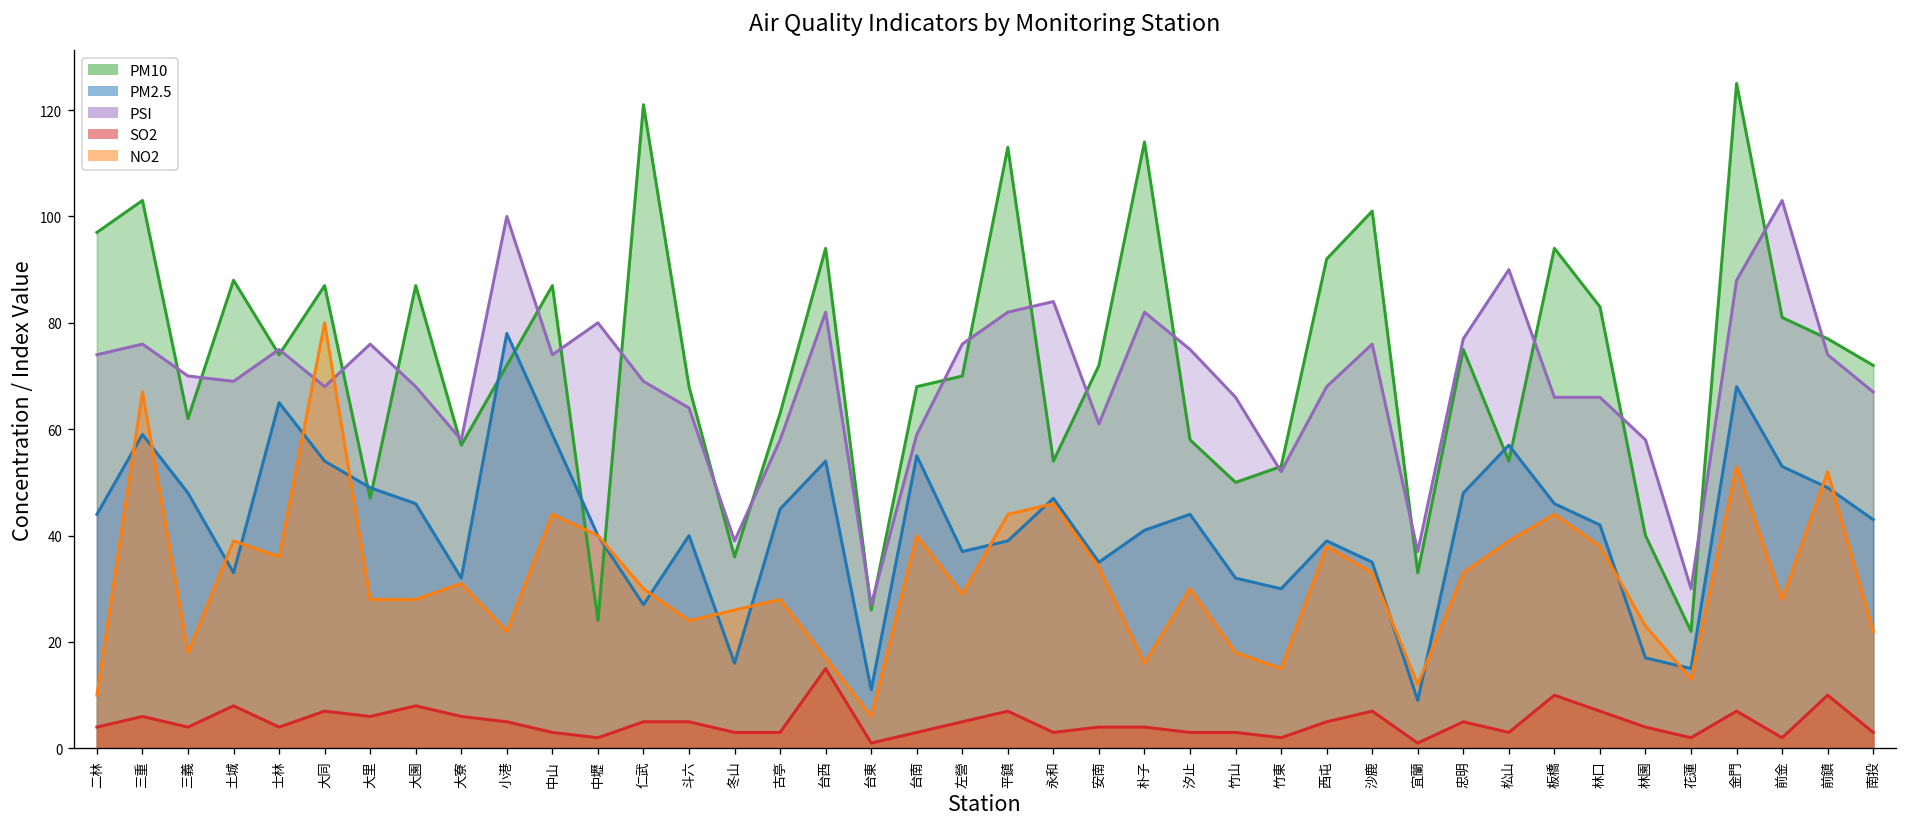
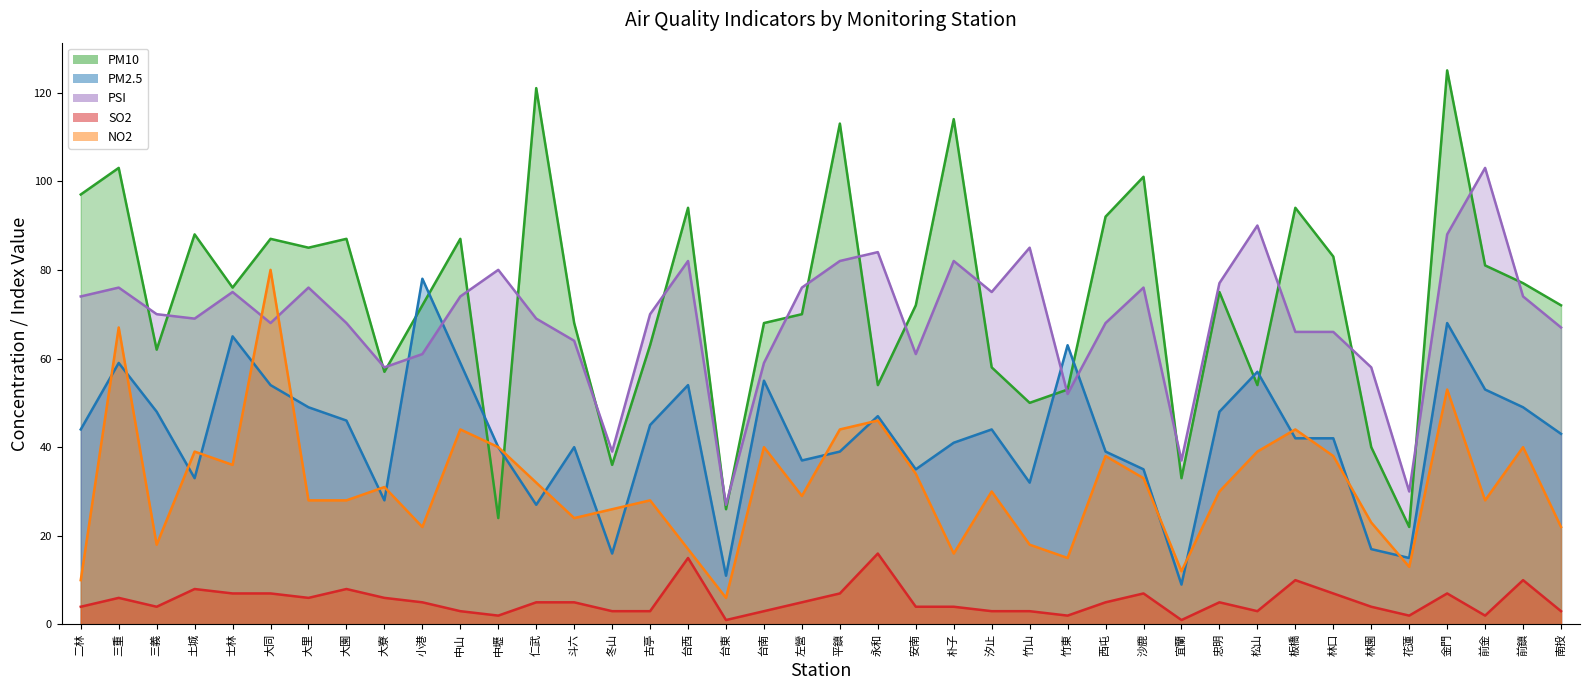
  {
    "PM10": {
      "二林": 97,
      "三重": 103,
      "三義": 62,
      "土城": 88,
-     "士林": 74,
+     "士林": 76,
      "大同": 87,
-     "大里": 47,
+     "大里": 85,
      "大園": 87,
      "大寮": 57,
      "小港": 72,
      "中山": 87,
      "中壢": 24,
      "仁武": 121,
      "斗六": 68,
      "冬山": 36,
      "古亭": 63,
      "台西": 94,
      "台東": 26,
      "台南": 68,
      "左營": 70,
      "平鎮": 113,
      "永和": 54,
      "安南": 72,
      "朴子": 114,
      "汐止": 58,
      "竹山": 50,
      "竹東": 53,
      "西屯": 92,
      "沙鹿": 101,
      "宜蘭": 33,
      "忠明": 75,
      "松山": 54,
      "板橋": 94,
      "林口": 83,
      "林園": 40,
      "花蓮": 22,
      "金門": 125,
      "前金": 81,
      "前鎮": 77,
      "南投": 72
    },
    "PM2.5": {
      "二林": 44,
      "三重": 59,
      "三義": 48,
      "土城": 33,
      "士林": 65,
      "大同": 54,
      "大里": 49,
      "大園": 46,
-     "大寮": 32,
+     "大寮": 28,
      "小港": 78,
      "中山": 59,
      "仁武": 27,
      "斗六": 40,
      "冬山": 16,
      "古亭": 45,
      "台西": 54,
      "台東": 11,
      "台南": 55,
      "左營": 37,
      "平鎮": 39,
      "永和": 47,
      "安南": 35,
      "朴子": 41,
      "汐止": 44,
      "竹山": 32,
-     "竹東": 30,
+     "竹東": 63,
      "西屯": 39,
      "沙鹿": 35,
      "宜蘭": 9,
      "忠明": 48,
      "松山": 57,
-     "板橋": 46,
+     "板橋": 42,
      "林口": 42,
      "林園": 17,
      "花蓮": 15,
      "金門": 68,
      "前金": 53,
      "前鎮": 49,
      "南投": 43
    },
    "PSI": {
      "二林": 74,
      "三重": 76,
      "三義": 70,
      "土城": 69,
      "士林": 75,
      "大同": 68,
      "大里": 76,
      "大園": 68,
      "大寮": 58,
-     "小港": 100,
+     "小港": 61,
      "中山": 74,
      "中壢": 80,
      "仁武": 69,
      "斗六": 64,
      "冬山": 39,
-     "古亭": 58,
+     "古亭": 70,
      "台西": 82,
      "台東": 27,
      "台南": 59,
      "左營": 76,
      "平鎮": 82,
      "永和": 84,
      "安南": 61,
      "朴子": 82,
      "汐止": 75,
-     "竹山": 66,
+     "竹山": 85,
      "竹東": 52,
      "西屯": 68,
      "沙鹿": 76,
      "宜蘭": 37,
      "忠明": 77,
      "松山": 90,
      "板橋": 66,
      "林口": 66,
      "林園": 58,
      "花蓮": 30,
      "金門": 88,
      "前金": 103,
      "前鎮": 74,
      "南投": 67
    },
    "SO2": {
      "二林": 4,
      "三重": 6,
      "三義": 4,
      "土城": 8,
-     "士林": 4,
+     "士林": 7,
      "大同": 7,
      "大里": 6,
      "大園": 8,
      "大寮": 6,
      "小港": 5,
      "中山": 3,
      "中壢": 2,
      "仁武": 5,
      "斗六": 5,
      "冬山": 3,
      "古亭": 3,
      "台西": 15,
      "台東": 1,
      "台南": 3,
      "左營": 5,
      "平鎮": 7,
-     "永和": 3,
+     "永和": 16,
      "安南": 4,
      "朴子": 4,
      "汐止": 3,
      "竹山": 3,
      "竹東": 2,
      "西屯": 5,
      "沙鹿": 7,
      "宜蘭": 1,
      "忠明": 5,
      "松山": 3,
      "板橋": 10,
      "林口": 7,
      "林園": 4,
      "花蓮": 2,
      "金門": 7,
      "前金": 2,
      "前鎮": 10,
      "南投": 3
    },
    "NO2": {
      "二林": 10,
      "三重": 67,
      "三義": 18,
      "土城": 39,
      "士林": 36,
      "大同": 80,
      "大里": 28,
      "大園": 28,
      "大寮": 31,
      "小港": 22,
      "中山": 44,
-     "仁武": 30,
+     "仁武": 32,
      "斗六": 24,
      "冬山": 26,
      "古亭": 28,
      "台西": 17,
      "台東": 6,
      "台南": 40,
      "左營": 29,
      "平鎮": 44,
      "永和": 46,
      "安南": 34,
      "朴子": 16,
      "汐止": 30,
      "竹山": 18,
      "竹東": 15,
      "西屯": 38,
      "沙鹿": 33,
      "宜蘭": 12,
-     "忠明": 33,
+     "忠明": 30,
      "松山": 39,
      "板橋": 44,
      "林口": 38,
      "林園": 23,
      "花蓮": 13,
      "金門": 53,
      "前金": 28,
-     "前鎮": 52,
+     "前鎮": 40,
      "南投": 22
    }
  }
